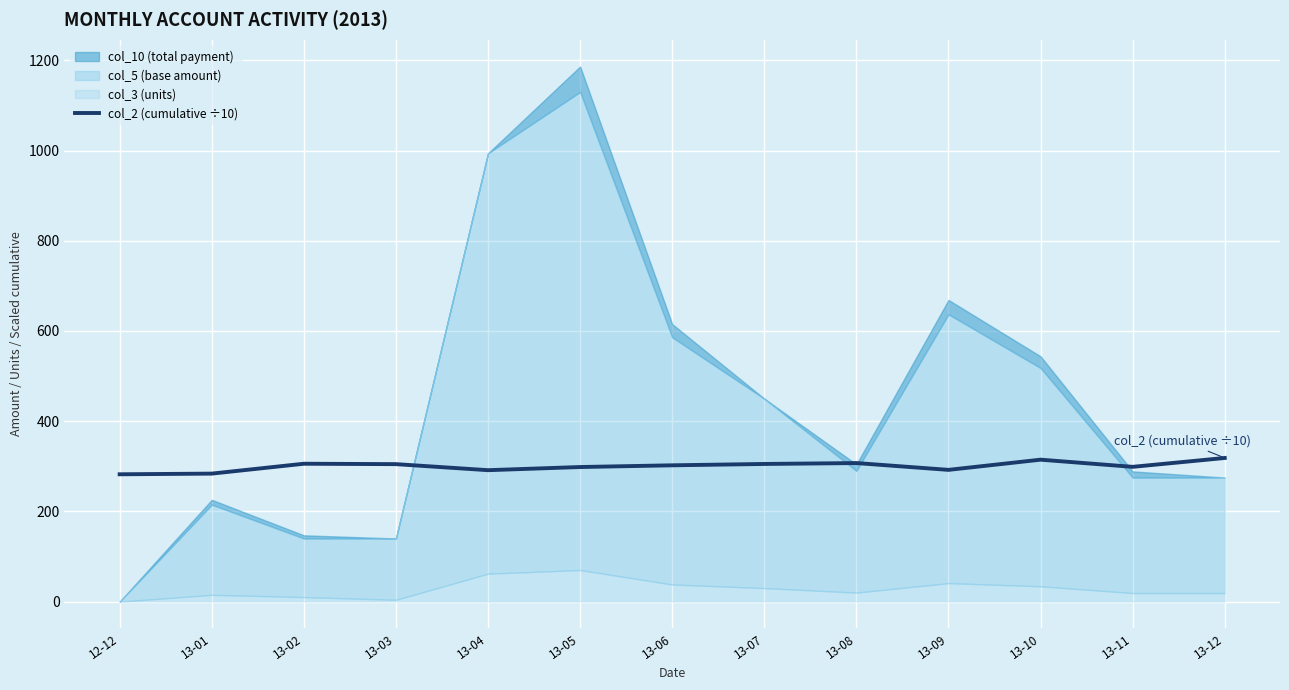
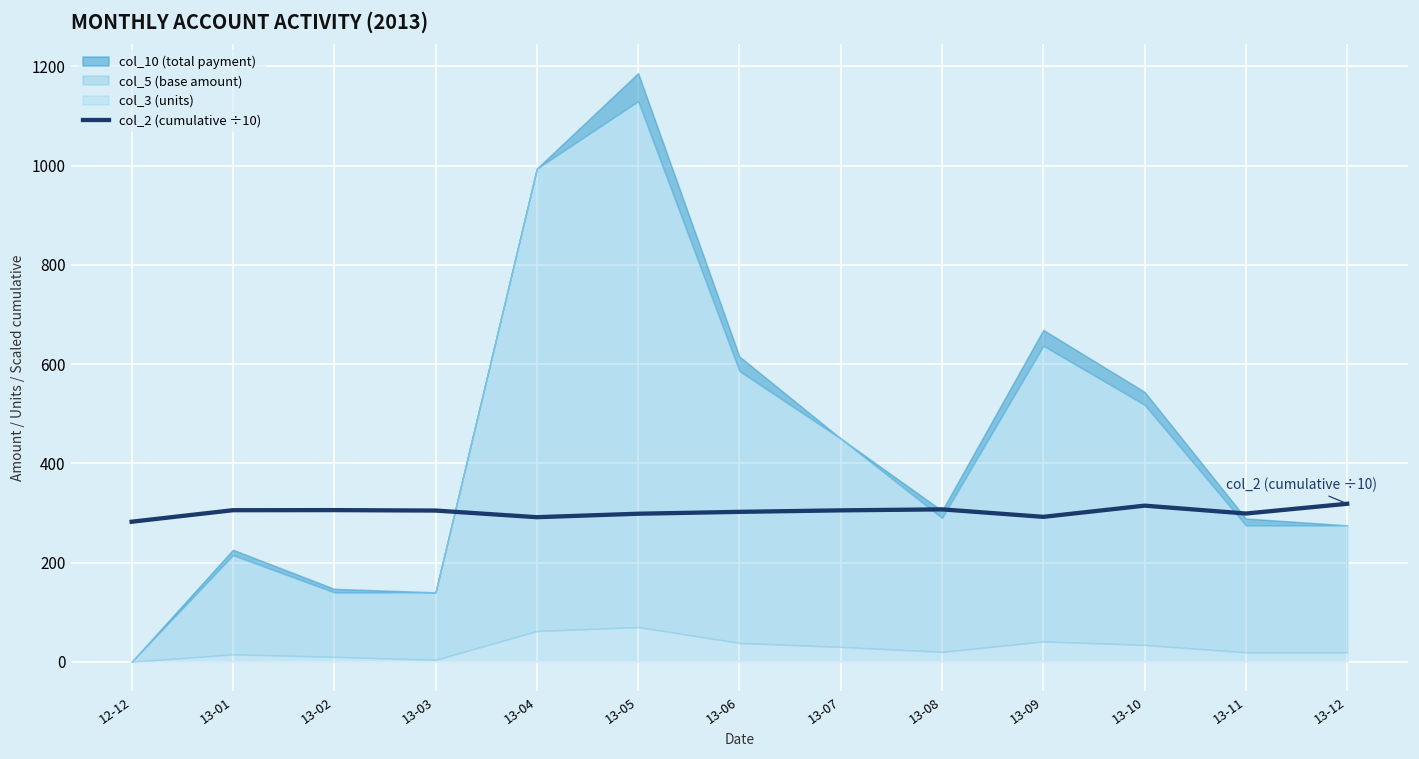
  {
    "col_2 (cumulative ÷10)": {
      "12-12": 280,
-     "13-01": 280,
+     "13-01": 310,
      "13-02": 310,
      "13-03": 300,
      "13-04": 290,
      "13-05": 300,
      "13-06": 300,
      "13-07": 310,
      "13-09": 290,
      "13-10": 310,
      "13-11": 300
    }
  }
